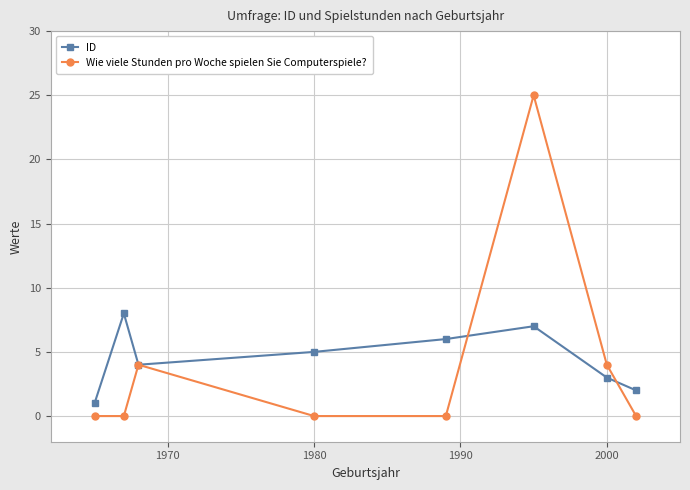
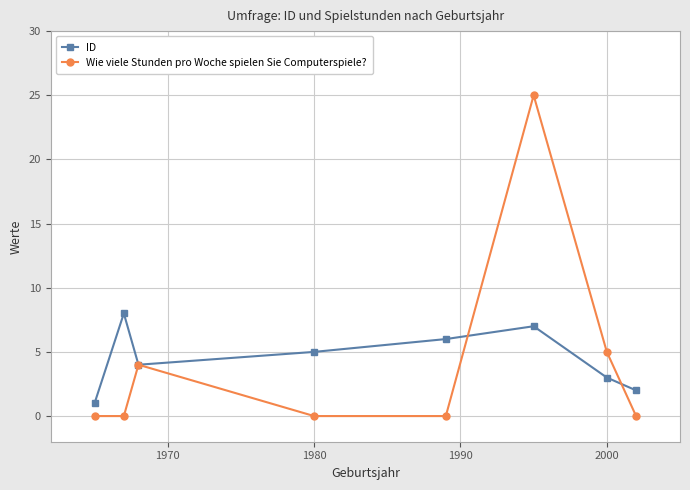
  {
    "ID": {
      "1980": 5,
      "2000": 3
    },
    "Wie viele Stunden pro Woche spielen Sie Computerspiele?": {
      "1980": 0,
-     "2000": 4
+     "2000": 5
    }
  }
